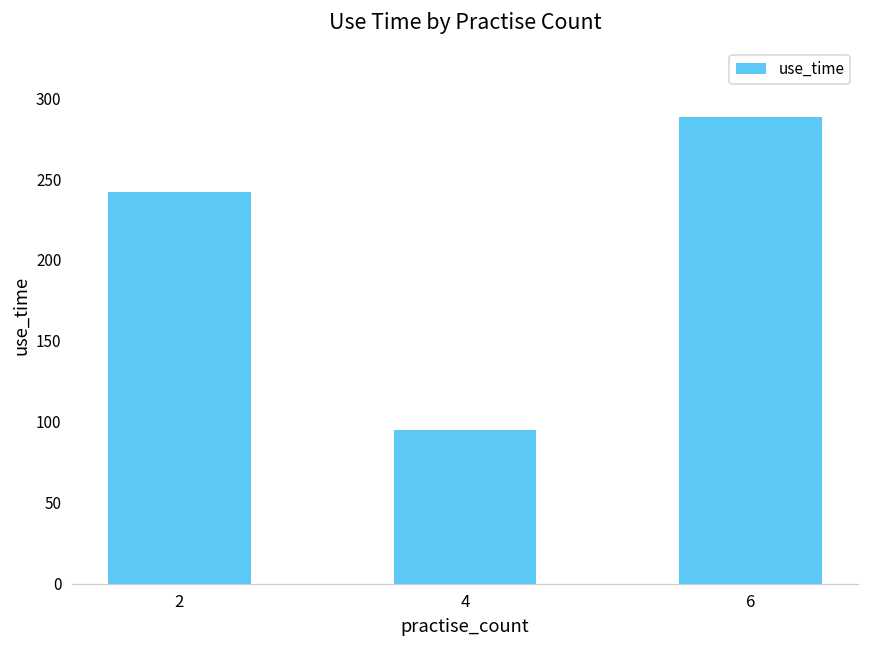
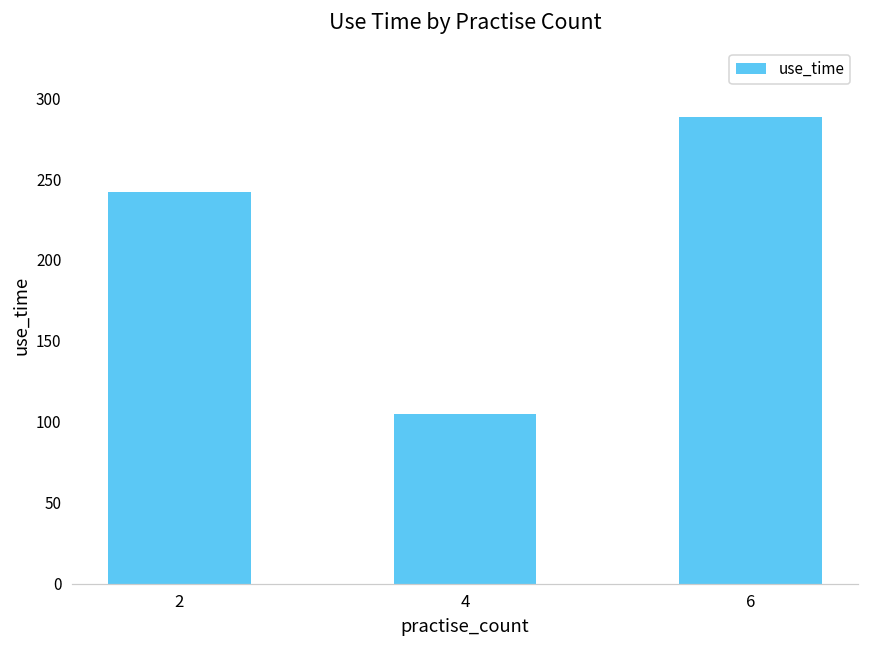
  {
    "2": 242,
-   "4": 95,
+   "4": 105,
    "6": 288
  }
